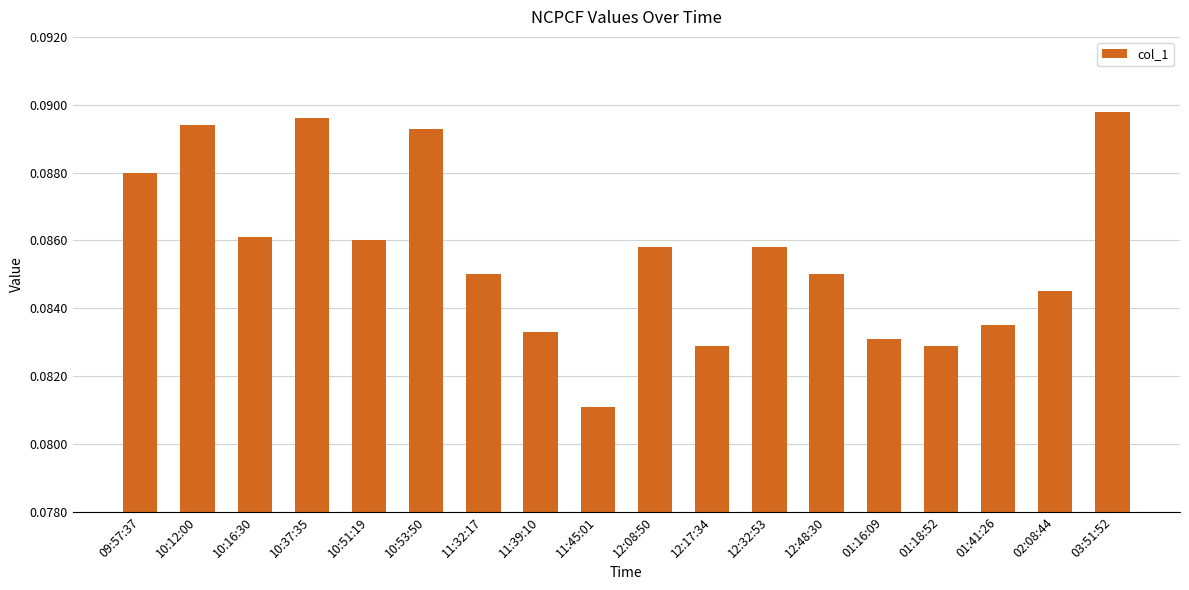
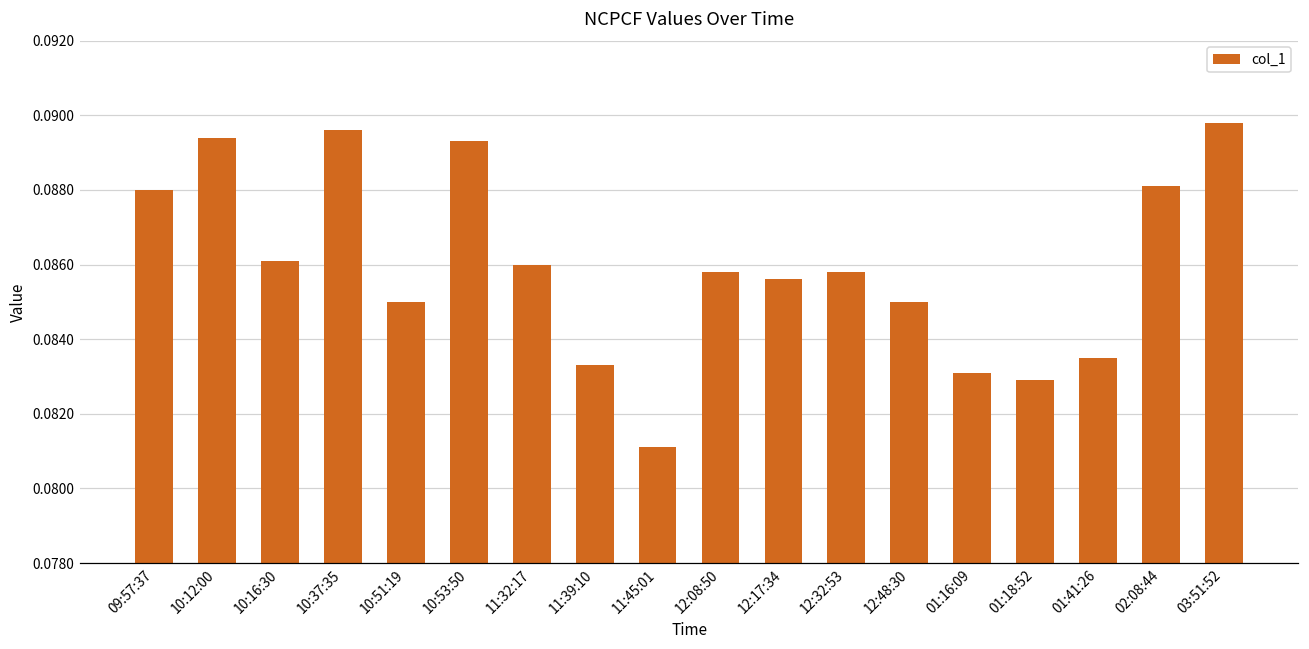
  {
    "09:57:37": 0.0880,
    "10:12:00": 0.0894,
    "10:16:30": 0.0861,
    "10:37:35": 0.0896,
-   "10:51:19": 0.086,
+   "10:51:19": 0.085,
    "10:53:50": 0.0893,
-   "11:32:17": 0.085,
+   "11:32:17": 0.086,
    "11:39:10": 0.0833,
    "11:45:01": 0.0811,
    "12:08:50": 0.0858,
-   "12:17:34": 0.0829,
+   "12:17:34": 0.0856,
    "12:32:53": 0.0858,
    "12:48:30": 0.0850,
    "01:16:09": 0.0831,
    "01:18:52": 0.0829,
    "01:41:26": 0.0835,
-   "02:08:44": 0.0845,
+   "02:08:44": 0.0881,
    "03:51:52": 0.0898
  }
